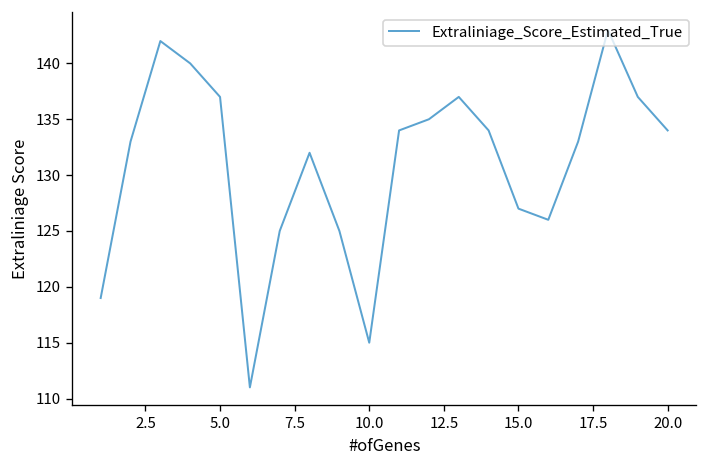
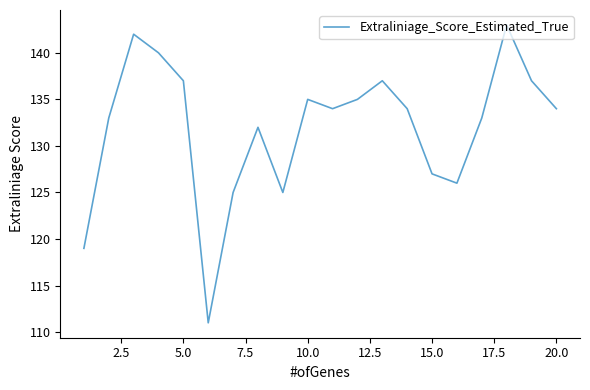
  {
    "5.0": 137,
-   "10.0": 115,
+   "10.0": 135,
    "15.0": 127,
    "20.0": 134
  }
